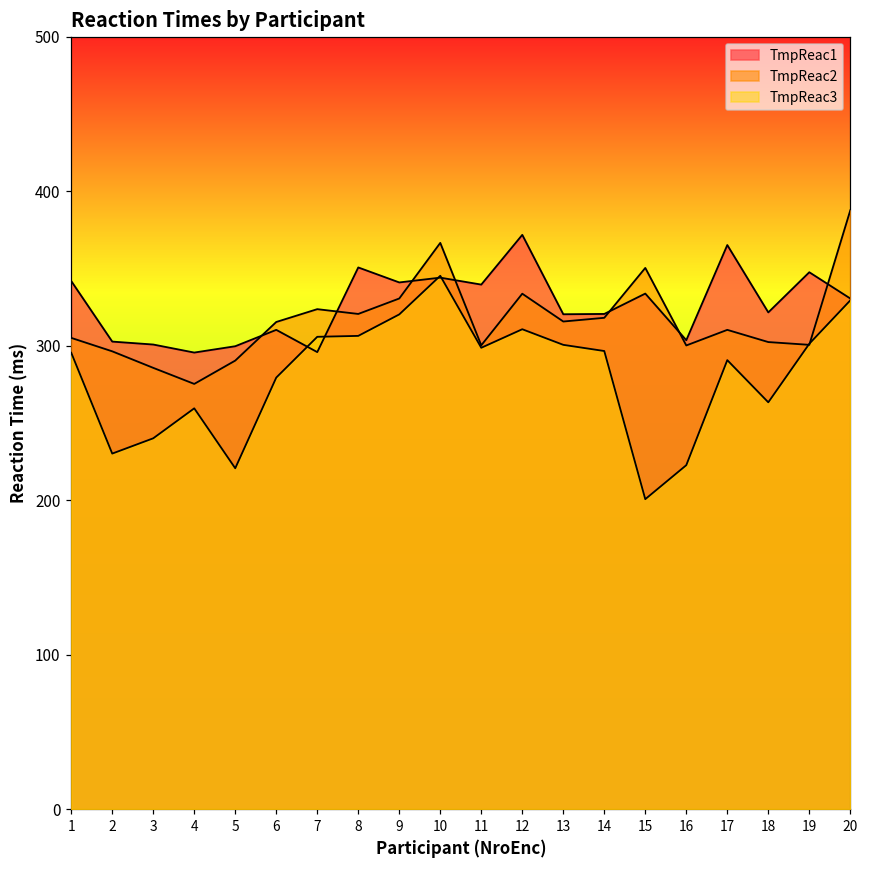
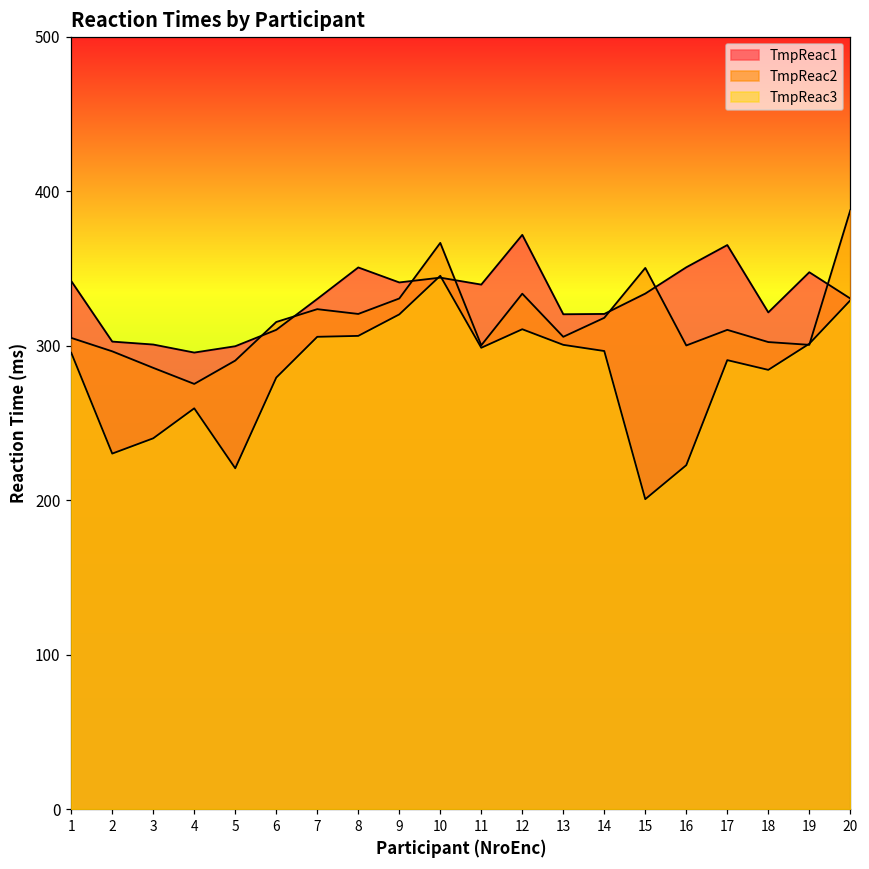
  {
    "TmpReac1": {
      "1": 342,
      "2": 303,
      "3": 301,
      "4": 296,
      "5": 300,
      "6": 310,
-     "7": 296,
+     "7": 330,
      "8": 351,
      "9": 341,
      "11": 340,
      "12": 372,
      "13": 320,
      "14": 321,
      "15": 334,
-     "16": 304,
+     "16": 351,
      "17": 365,
      "18": 322,
      "19": 348
    },
    "TmpReac2": {
      "1": 305,
      "2": 296,
      "3": 286,
      "4": 275,
      "5": 290,
      "6": 315,
      "7": 324,
      "8": 321,
      "9": 331,
      "10": 367,
      "12": 334,
-     "13": 316,
+     "13": 306,
      "14": 318,
      "15": 350,
      "16": 300,
      "17": 310,
      "18": 302,
      "20": 388
    },
    "TmpReac3": {
      "1": 295,
      "2": 230,
      "3": 240,
      "4": 259,
      "5": 221,
      "6": 279,
      "7": 306,
      "8": 306,
      "9": 320,
      "12": 311,
      "13": 301,
      "14": 297,
      "15": 201,
      "16": 223,
      "17": 291,
-     "18": 263
+     "18": 284
    }
  }
